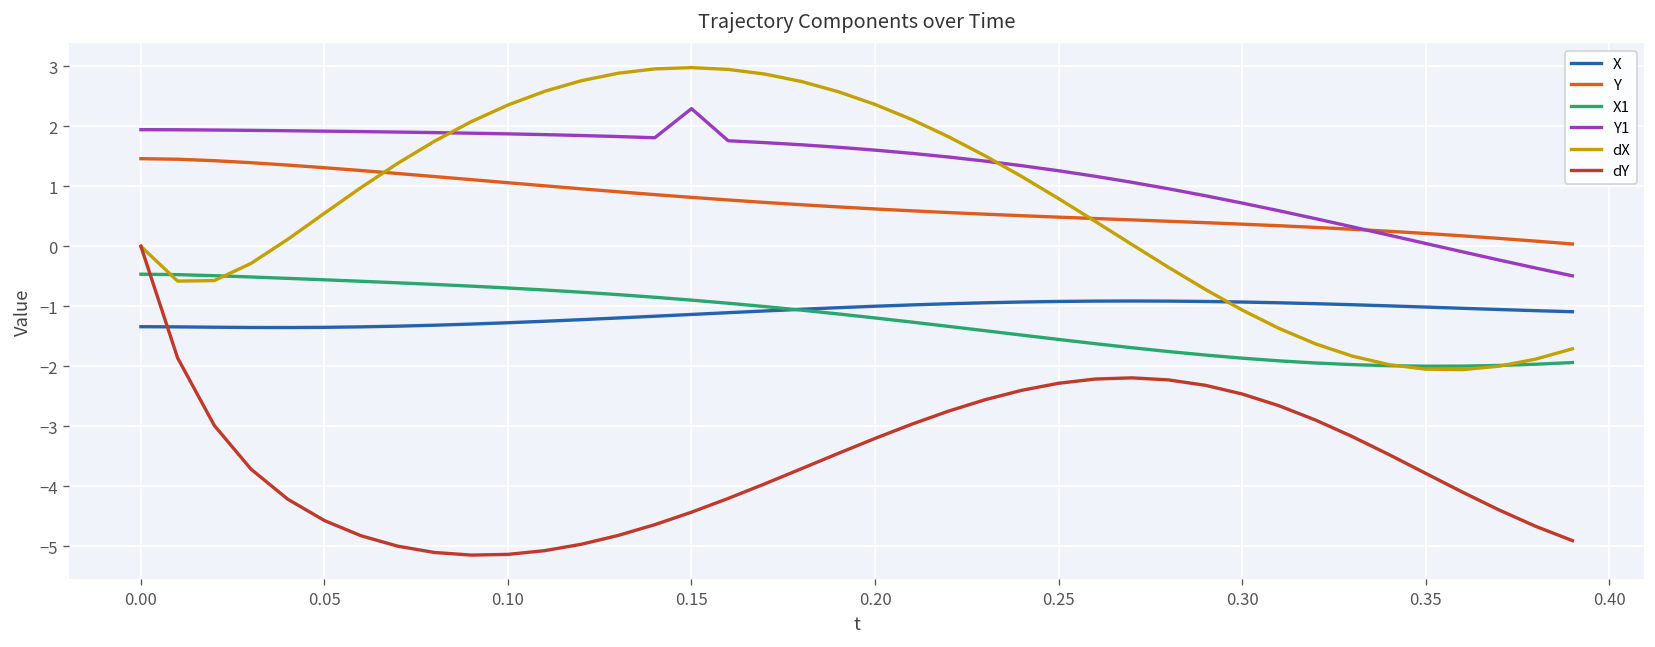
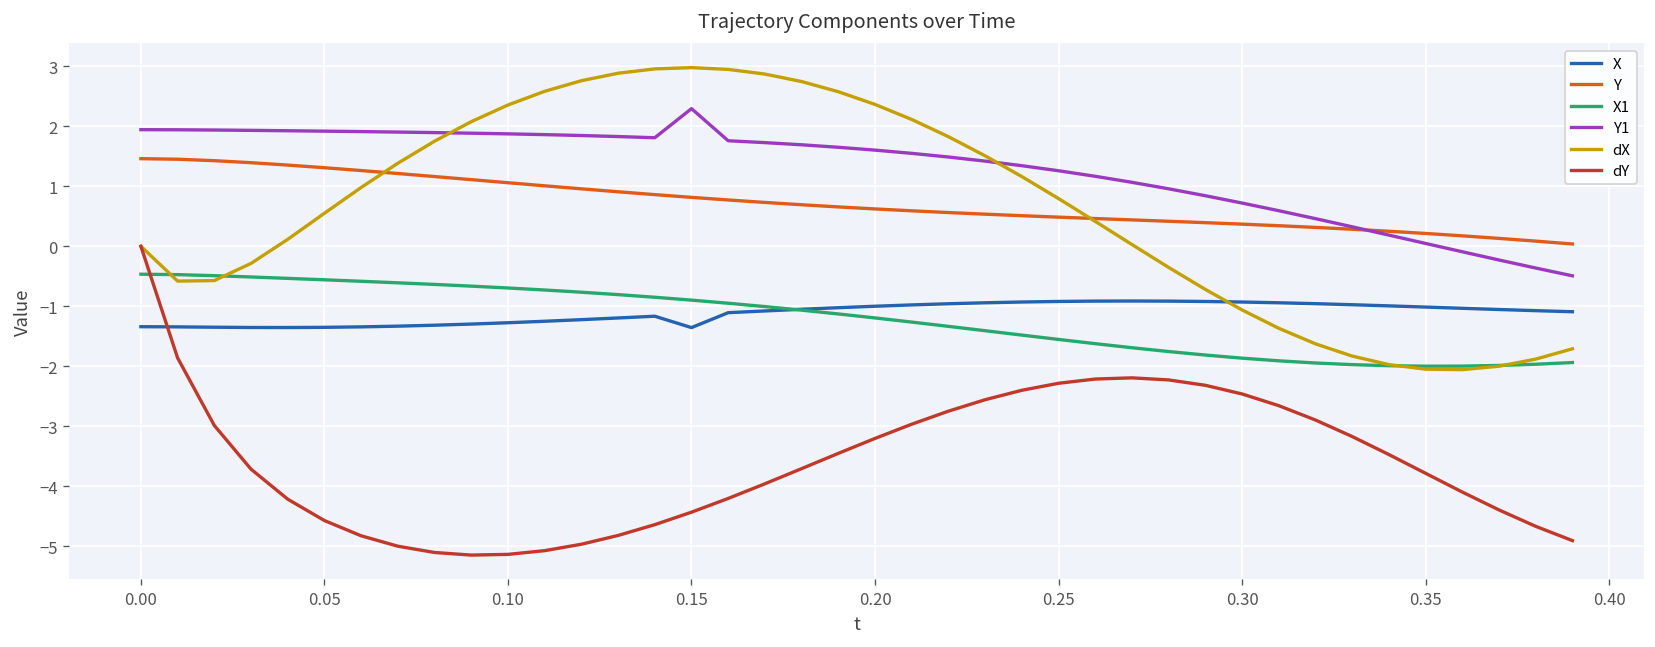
  {
    "X": {
      "0.00": -1.3,
      "0.05": -1.4,
      "0.10": -1.3,
-     "0.15": -1.1,
+     "0.15": -1.4,
      "0.20": -1.0,
      "0.25": -0.9,
      "0.30": -0.9,
      "0.35": -1.0
    },
    "X1": {
      "0.00": -0.5,
      "0.05": -0.6,
      "0.10": -0.7,
      "0.15": -0.9,
      "0.20": -1.2,
      "0.25": -1.6,
      "0.30": -1.9
    },
    "Y1": {
      "0.00": 1.9,
      "0.05": 1.9,
      "0.10": 1.9,
      "0.15": 2.3,
      "0.20": 1.6,
      "0.25": 1.3,
      "0.30": 0.7,
      "0.35": 0.0
    },
    "dX": {
      "0.05": 0.6,
      "0.10": 2.4,
      "0.15": 3.0,
      "0.20": 2.4,
      "0.25": 0.8,
      "0.30": -1.1
    }
  }
